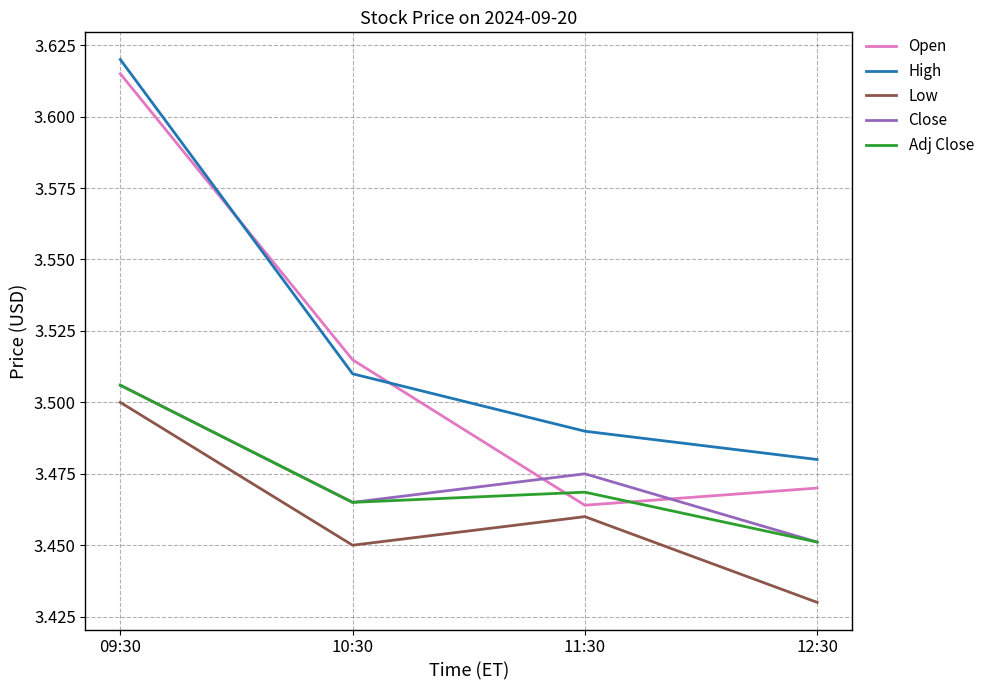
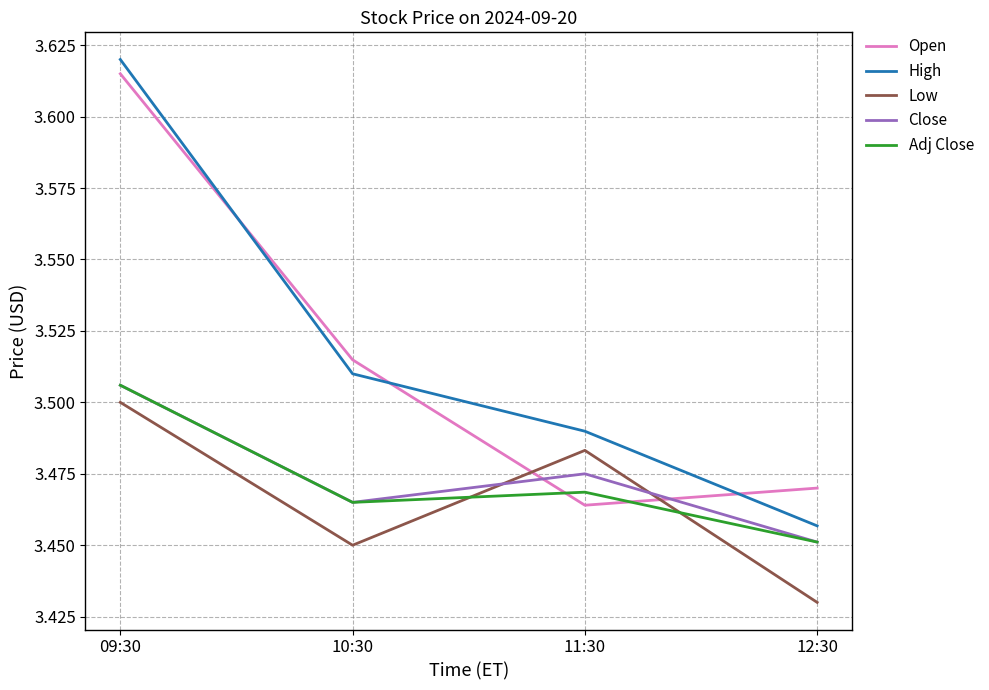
  {
    "Open": {
      "09:30": 3.615,
      "10:30": 3.515,
      "11:30": 3.464,
      "12:30": 3.470
    },
    "High": {
      "09:30": 3.620,
      "10:30": 3.510,
      "11:30": 3.490,
-     "12:30": 3.480
+     "12:30": 3.457
    },
    "Low": {
      "09:30": 3.500,
      "10:30": 3.450,
-     "11:30": 3.460,
+     "11:30": 3.483,
      "12:30": 3.430
    },
    "Close": {
      "11:30": 3.475
    },
    "Adj Close": {
      "11:30": 3.469
    }
  }
